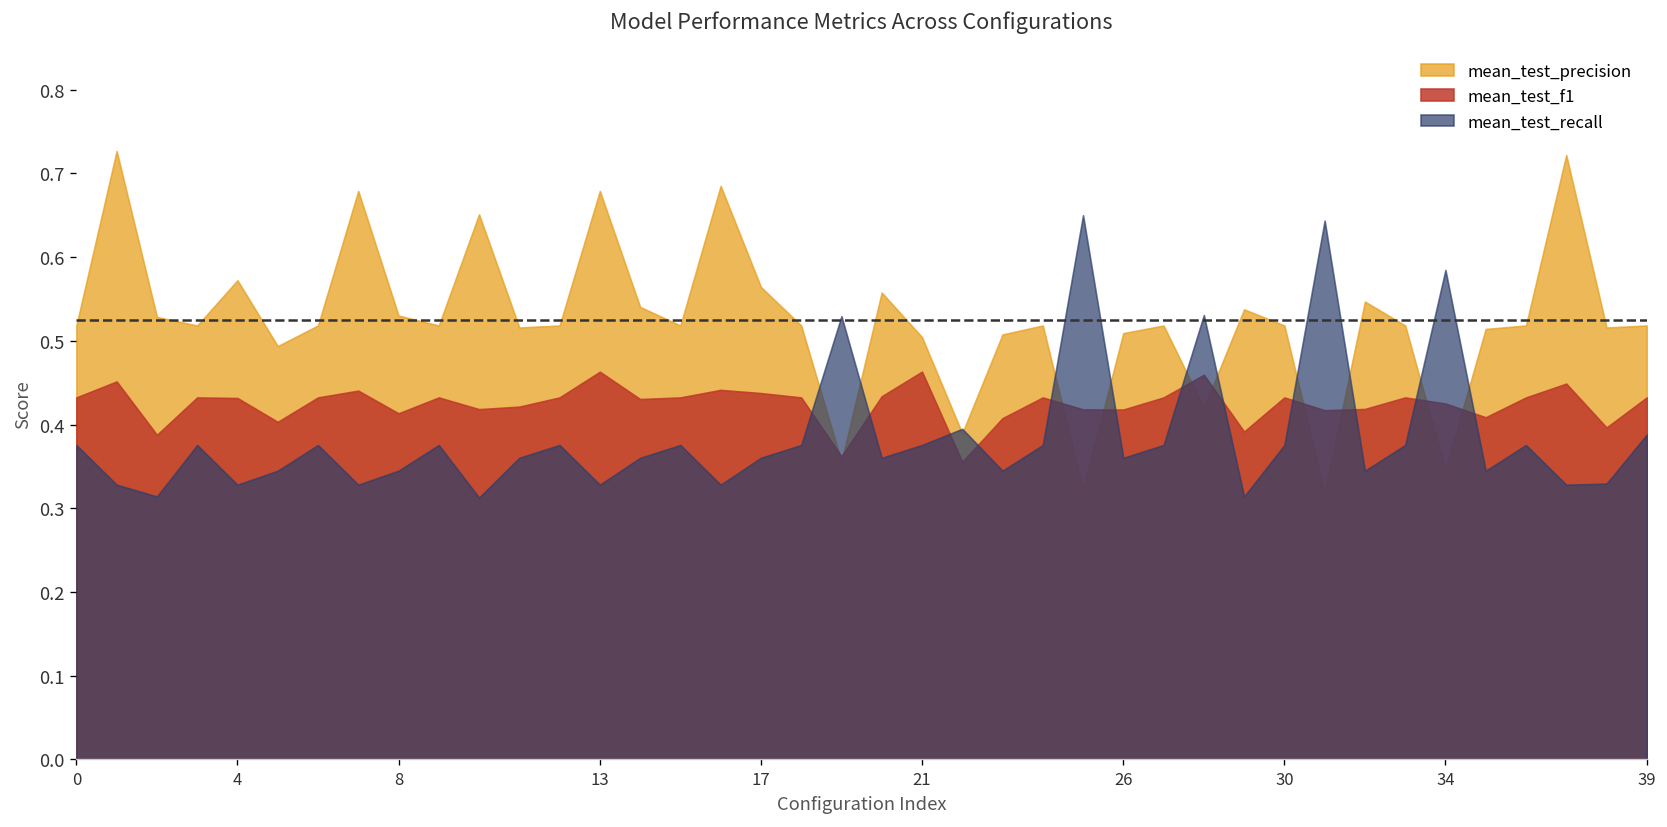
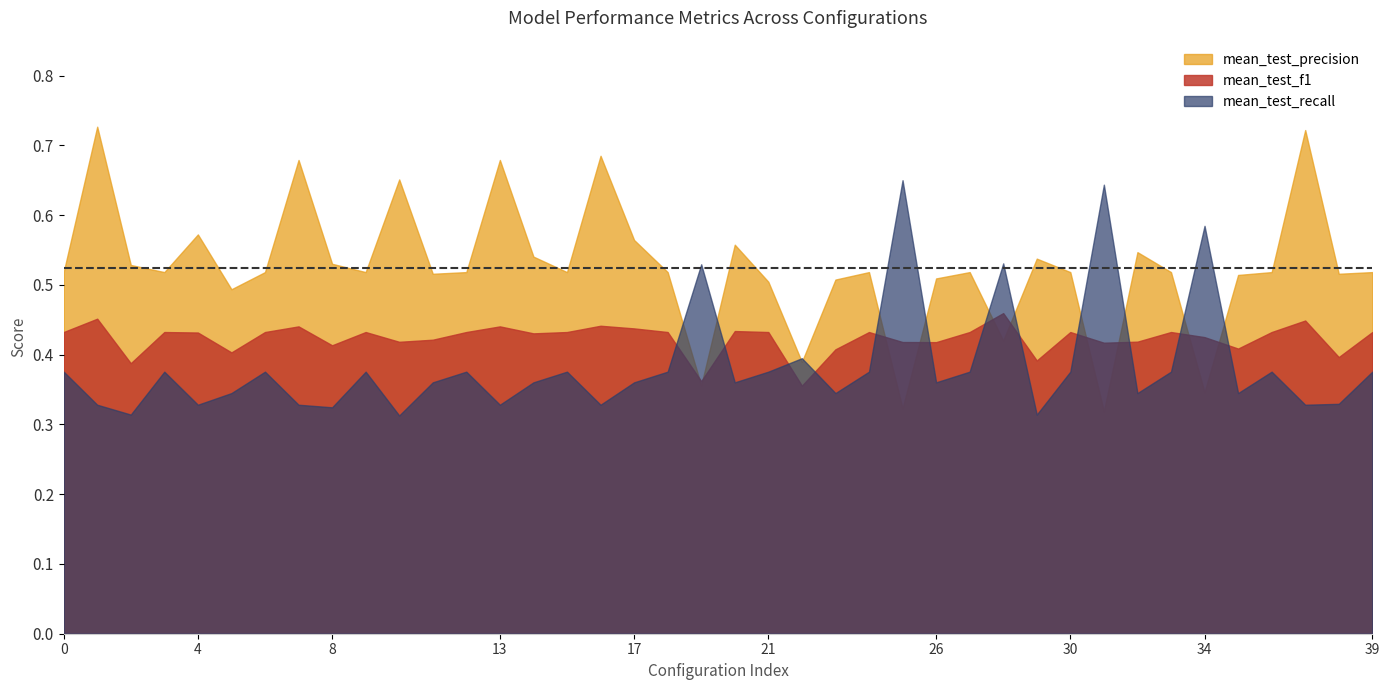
  {
    "mean_test_precision": {
      "0": 0.52,
      "4": 0.57,
      "8": 0.53,
      "13": 0.68,
      "17": 0.56,
      "21": 0.50,
      "26": 0.51,
      "30": 0.52,
      "34": 0.35,
      "39": 0.52
    },
    "mean_test_f1": {
      "0": 0.43,
      "4": 0.43,
      "8": 0.41,
-     "13": 0.46,
+     "13": 0.44,
      "17": 0.44,
-     "21": 0.46,
+     "21": 0.43,
      "26": 0.42,
      "30": 0.43,
      "34": 0.43,
      "39": 0.43
    },
    "mean_test_recall": {
      "0": 0.38,
      "4": 0.33,
-     "8": 0.34,
+     "8": 0.32,
      "13": 0.33,
      "17": 0.36,
      "21": 0.38,
      "26": 0.36,
      "30": 0.38,
      "34": 0.58,
-     "39": 0.39
+     "39": 0.38
    }
  }
